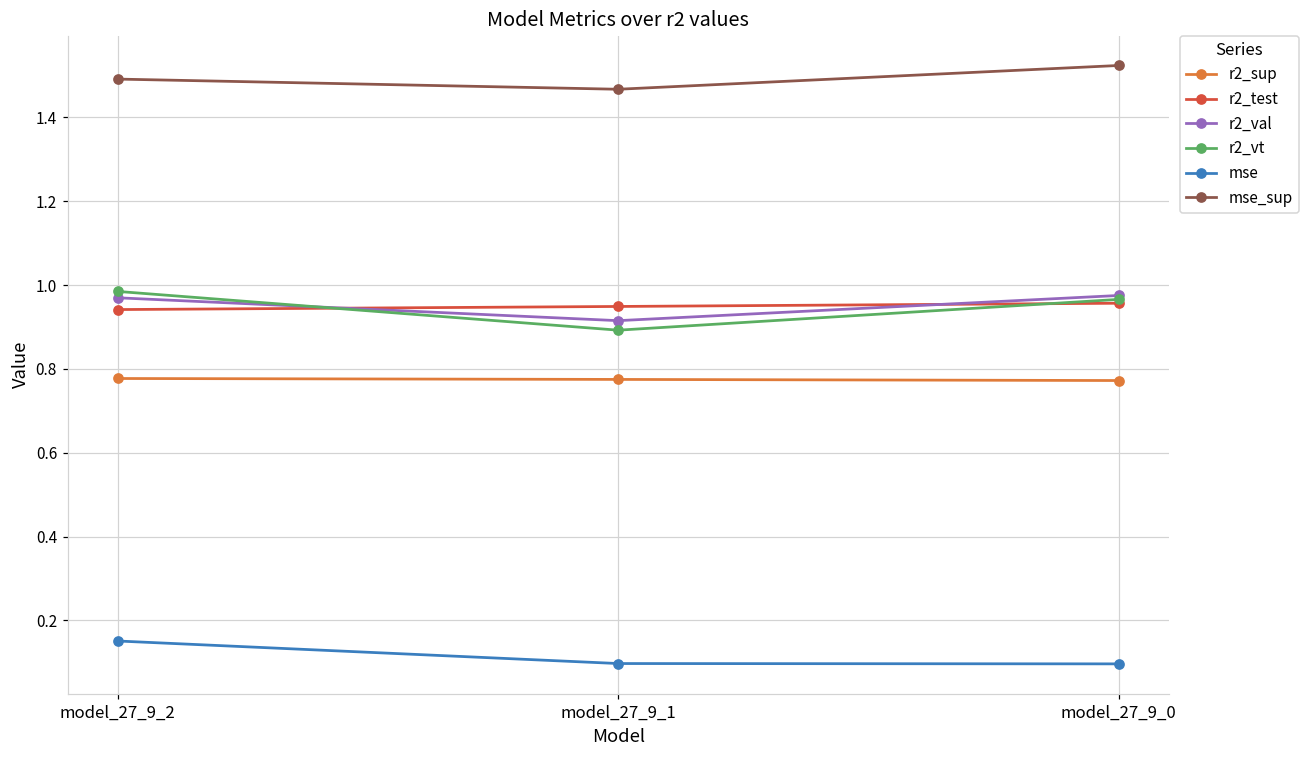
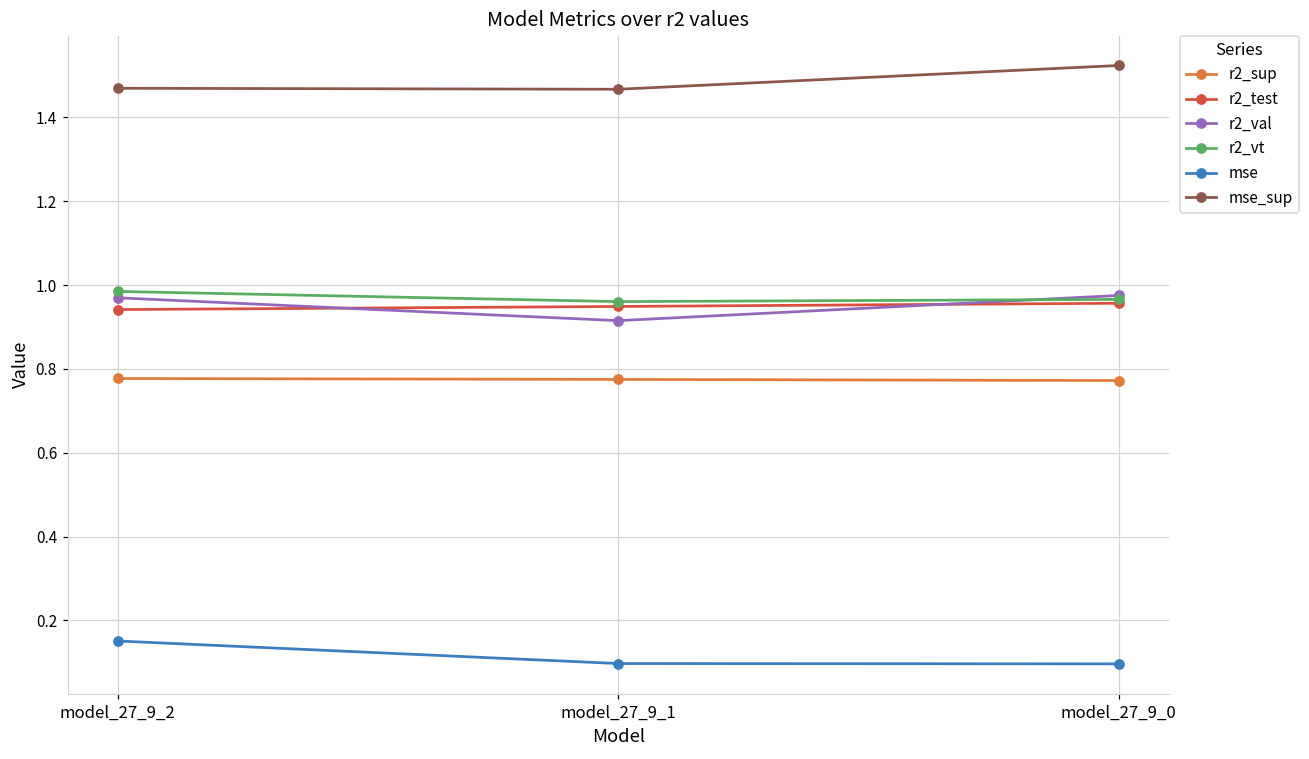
  {
    "r2_val": {
      "model_27_9_2": 0.97,
      "model_27_9_1": 0.91,
      "model_27_9_0": 0.98
    },
    "r2_vt": {
      "model_27_9_2": 0.98,
-     "model_27_9_1": 0.89,
+     "model_27_9_1": 0.96,
      "model_27_9_0": 0.97
    },
    "mse": {
      "model_27_9_2": 0.15,
      "model_27_9_1": 0.10,
      "model_27_9_0": 0.10
    },
    "mse_sup": {
-     "model_27_9_2": 1.49,
+     "model_27_9_2": 1.47,
      "model_27_9_1": 1.47,
      "model_27_9_0": 1.52
    }
  }
